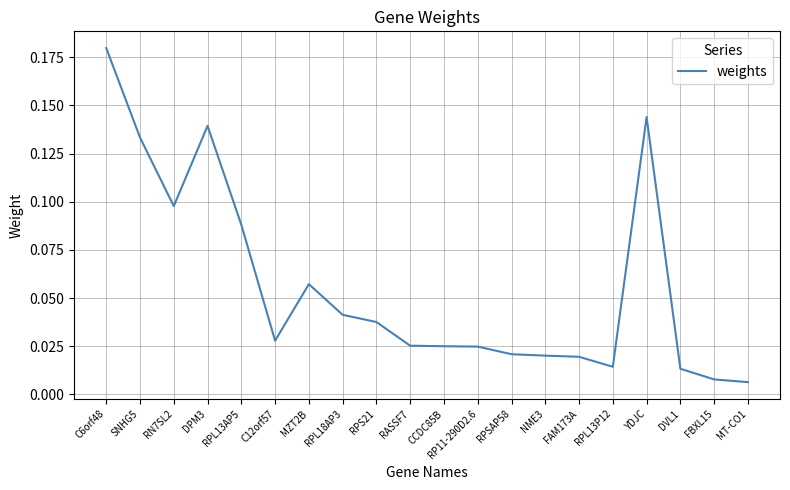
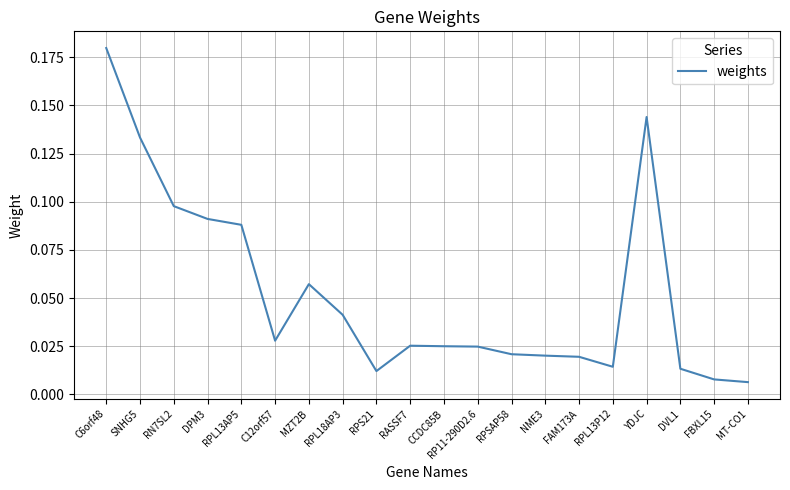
  {
    "C6orf48": 0.180,
    "SNHG5": 0.133,
    "RN7SL2": 0.098,
-   "DPM3": 0.139,
+   "DPM3": 0.091,
    "RPL13AP5": 0.088,
    "C12orf57": 0.028,
    "MZT2B": 0.057,
    "RPL18AP3": 0.041,
-   "RPS21": 0.038,
+   "RPS21": 0.012,
    "RASSF7": 0.025,
    "CCDC85B": 0.025,
    "RP11-290D2.6": 0.025,
    "RPSAP58": 0.021,
    "NME3": 0.020,
    "FAM173A": 0.020,
    "RPL13P12": 0.014,
    "YDJC": 0.144,
    "DVL1": 0.013,
    "FBXL15": 0.008,
    "MT-CO1": 0.006
  }
